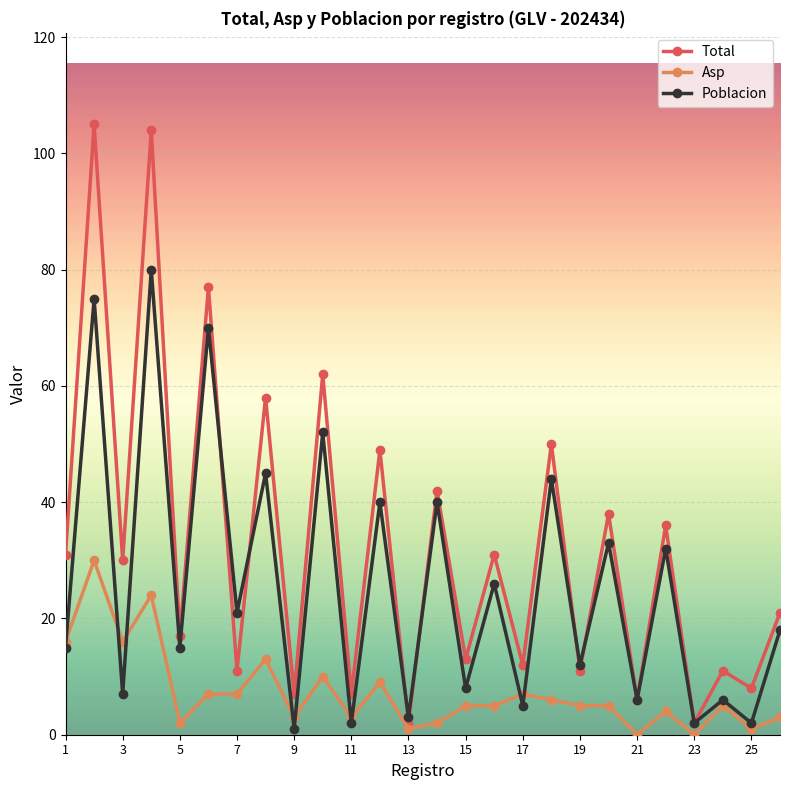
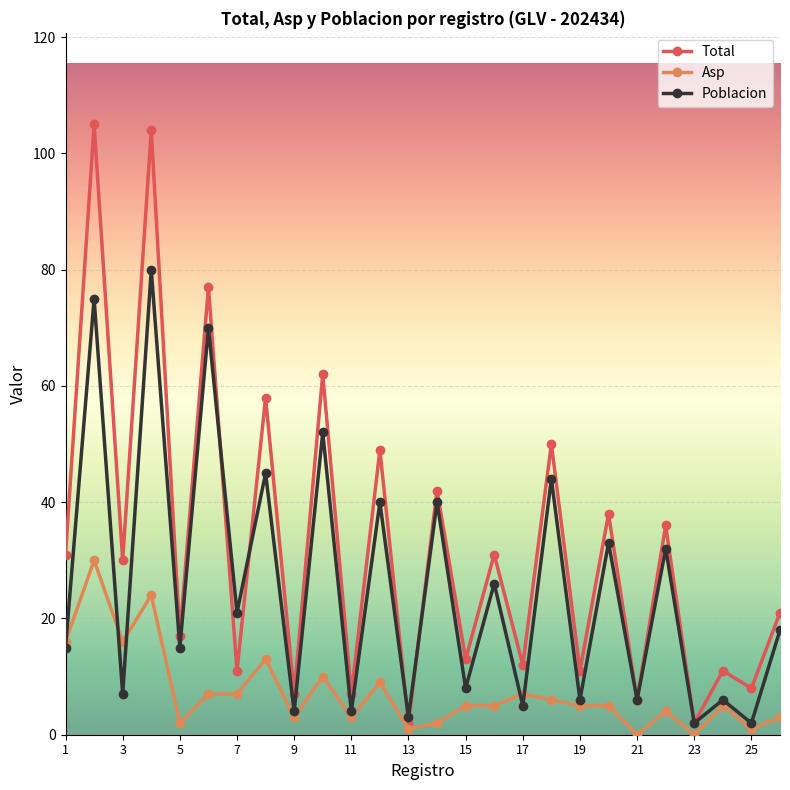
  {
    "Poblacion": {
      "1": 15,
      "3": 7,
      "5": 15,
      "7": 21,
-     "9": 1,
-     "11": 2,
+     "9": 4,
+     "11": 4,
      "13": 3,
      "15": 8,
      "17": 5,
-     "19": 12,
+     "19": 6,
      "25": 2
    }
  }
